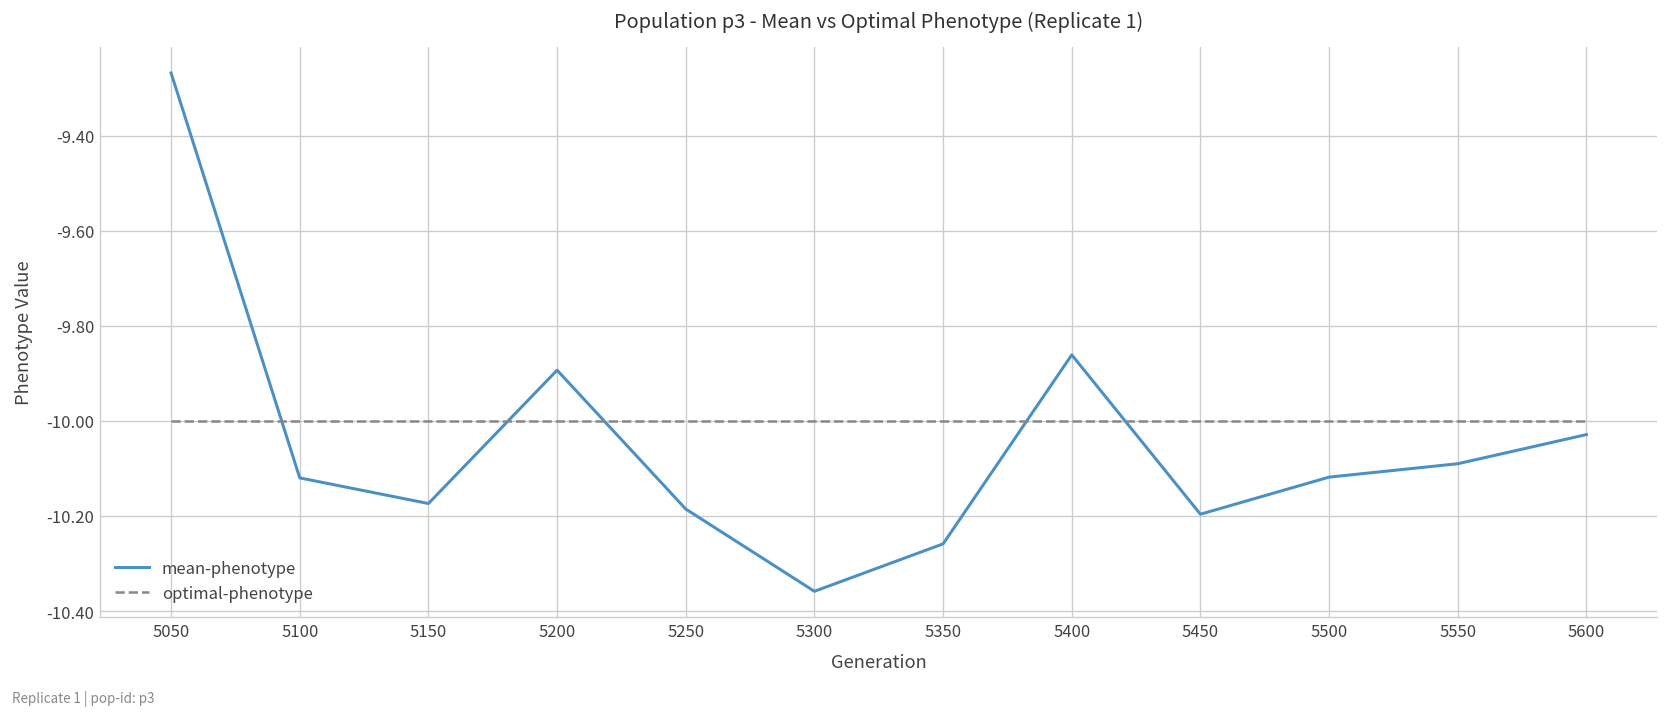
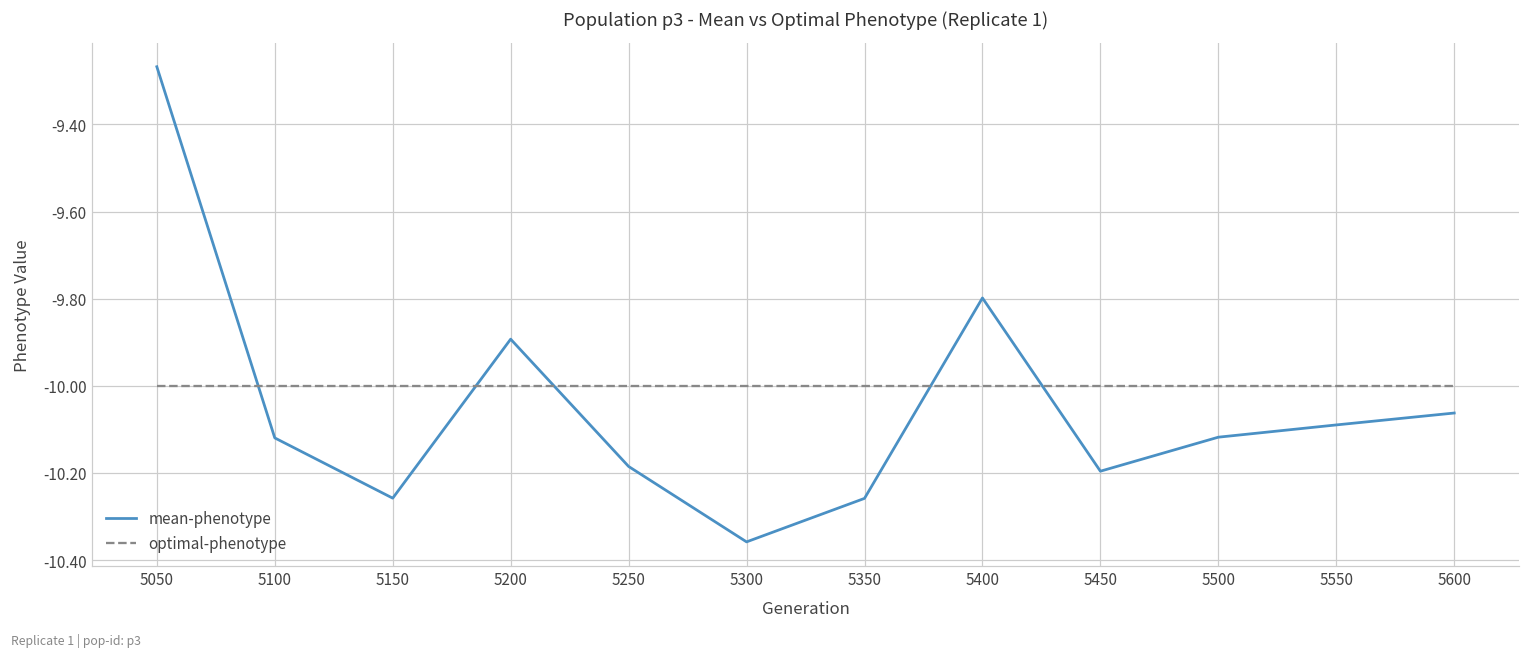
  {
    "mean-phenotype": {
      "5050": -9.27,
      "5100": -10.12,
-     "5150": -10.17,
+     "5150": -10.26,
      "5200": -9.89,
      "5250": -10.19,
      "5300": -10.36,
      "5350": -10.26,
-     "5400": -9.86,
+     "5400": -9.80,
      "5450": -10.20,
      "5500": -10.12,
      "5550": -10.09,
-     "5600": -10.03
+     "5600": -10.06
    },
    "optimal-phenotype": {
      "5050": -10.00,
      "5100": -10.00,
      "5150": -10.00,
      "5200": -10.00,
      "5250": -10.00,
      "5300": -10.00,
      "5350": -10.00,
      "5400": -10.00,
      "5450": -10.00,
      "5500": -10.00,
      "5550": -10.00,
      "5600": -10.00
    }
  }
